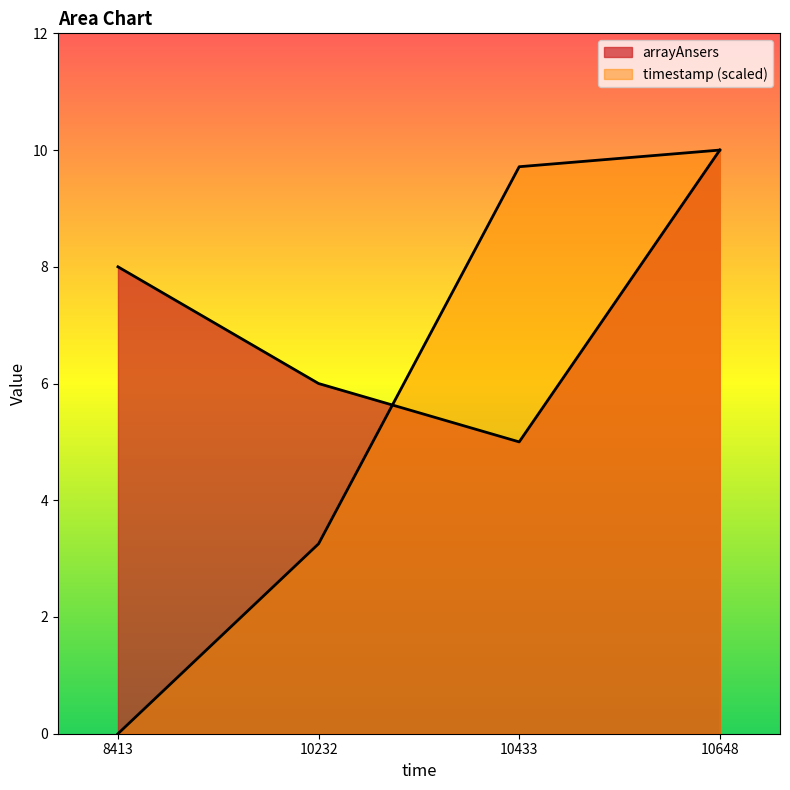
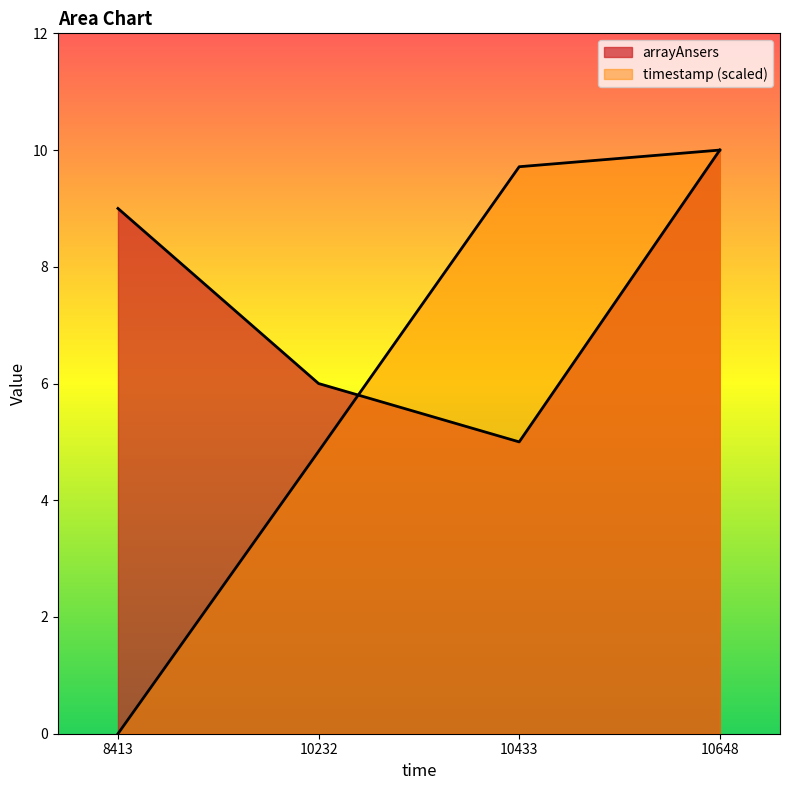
  {
    "arrayAnsers": {
-     "8413": 8,
+     "8413": 9,
      "10232": 6,
      "10433": 5
    },
    "timestamp (scaled)": {
      "8413": 0.0,
-     "10232": 3.3,
+     "10232": 4.8,
      "10433": 9.7
    }
  }
